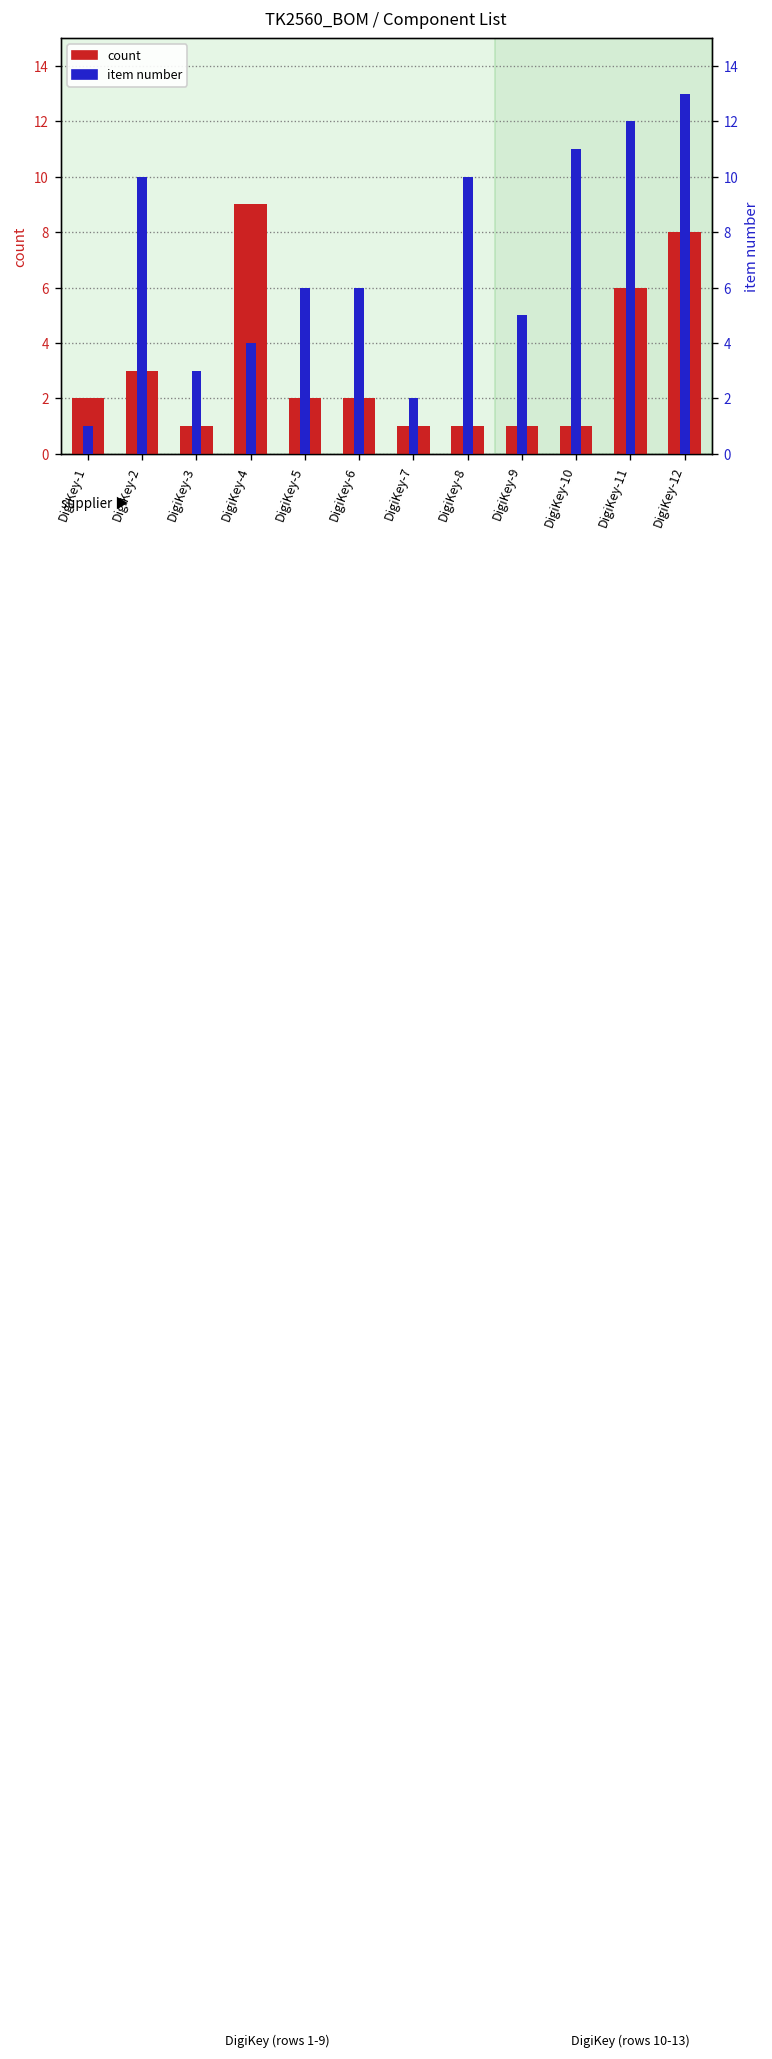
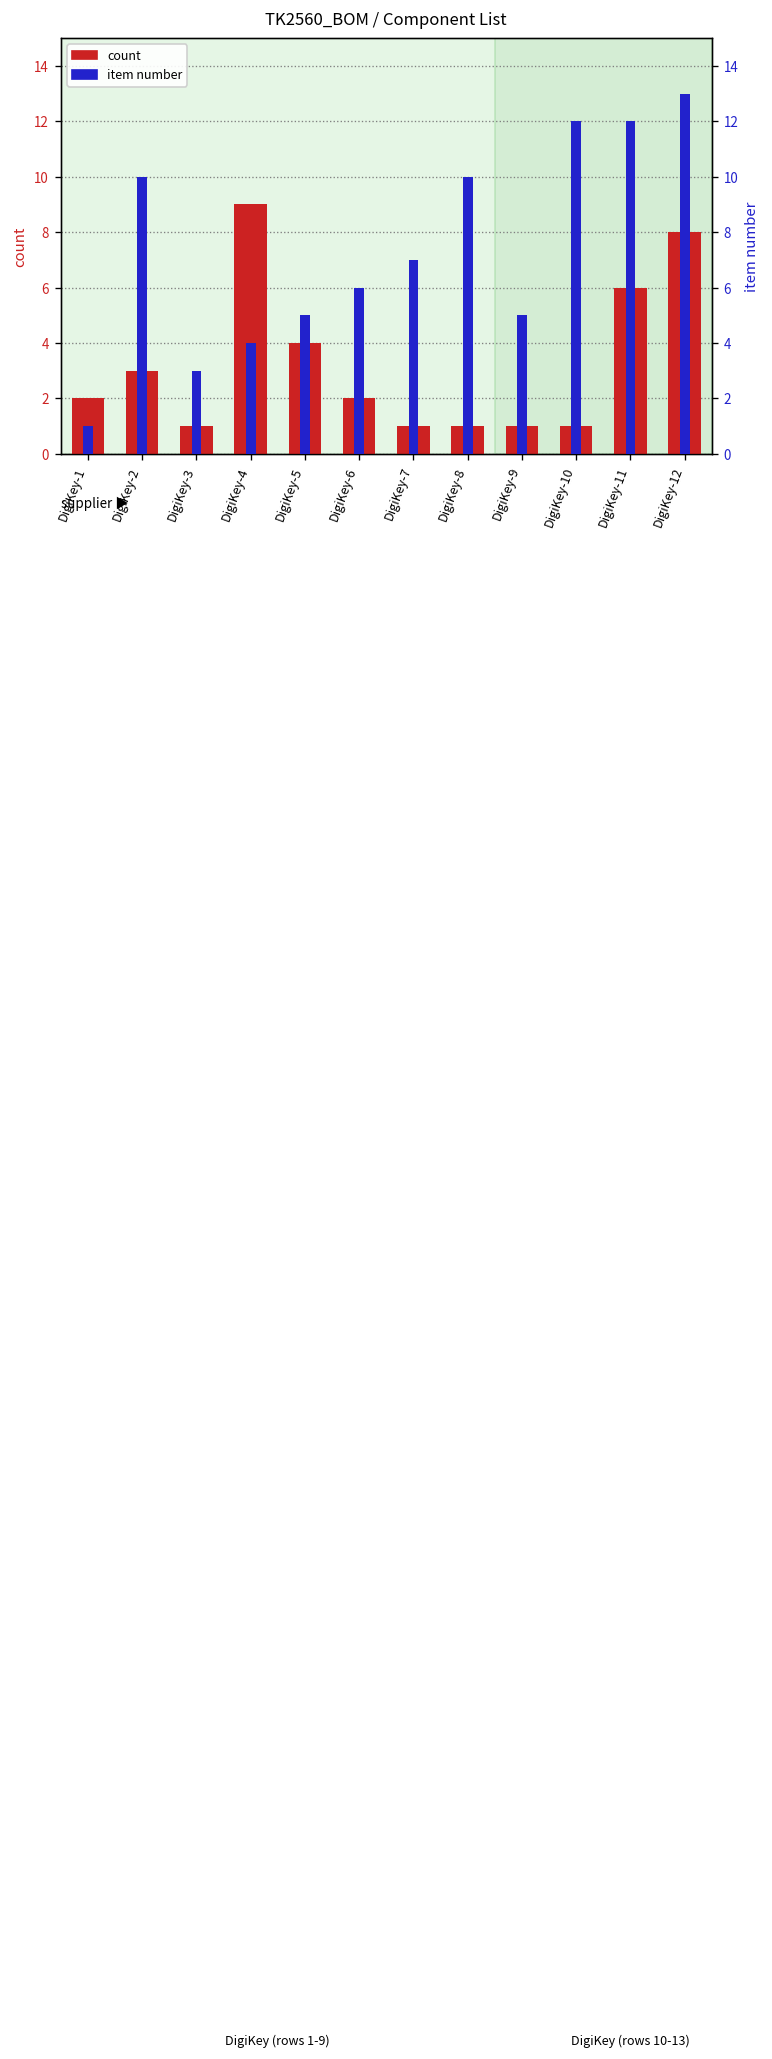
  {
    "count": {
      "DigiKey-1": 2,
      "DigiKey-2": 3,
      "DigiKey-3": 1,
      "DigiKey-4": 9,
-     "DigiKey-5": 2,
+     "DigiKey-5": 4,
      "DigiKey-6": 2,
      "DigiKey-7": 1,
      "DigiKey-8": 1,
      "DigiKey-9": 1,
      "DigiKey-10": 1,
      "DigiKey-11": 6,
      "DigiKey-12": 8
    },
    "item number": {
      "DigiKey-1": 1,
      "DigiKey-2": 10,
      "DigiKey-3": 3,
      "DigiKey-4": 4,
-     "DigiKey-5": 6,
+     "DigiKey-5": 5,
      "DigiKey-6": 6,
-     "DigiKey-7": 2,
+     "DigiKey-7": 7,
      "DigiKey-8": 10,
      "DigiKey-9": 5,
-     "DigiKey-10": 11,
+     "DigiKey-10": 12,
      "DigiKey-11": 12,
      "DigiKey-12": 13
    }
  }
